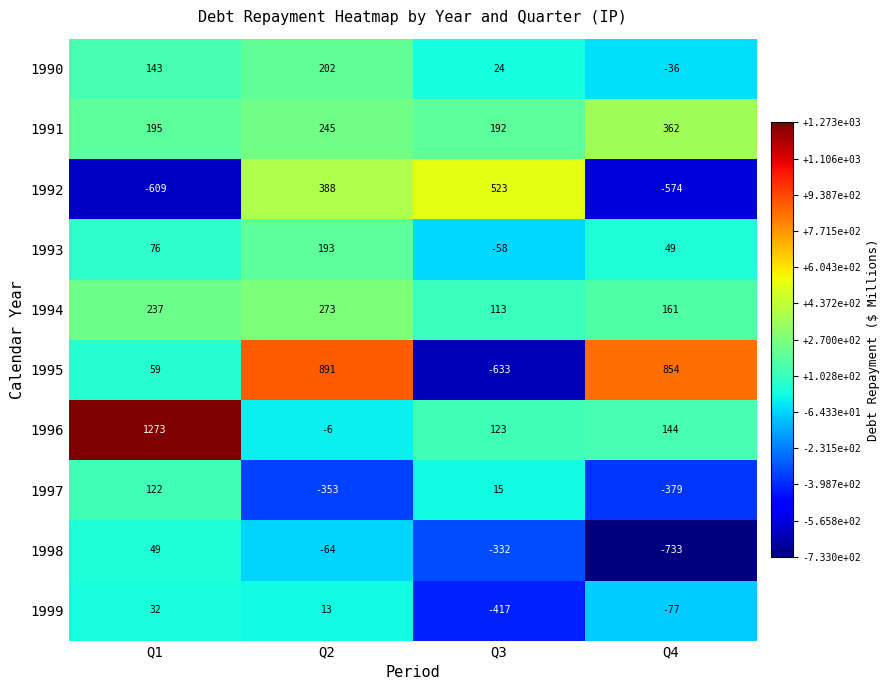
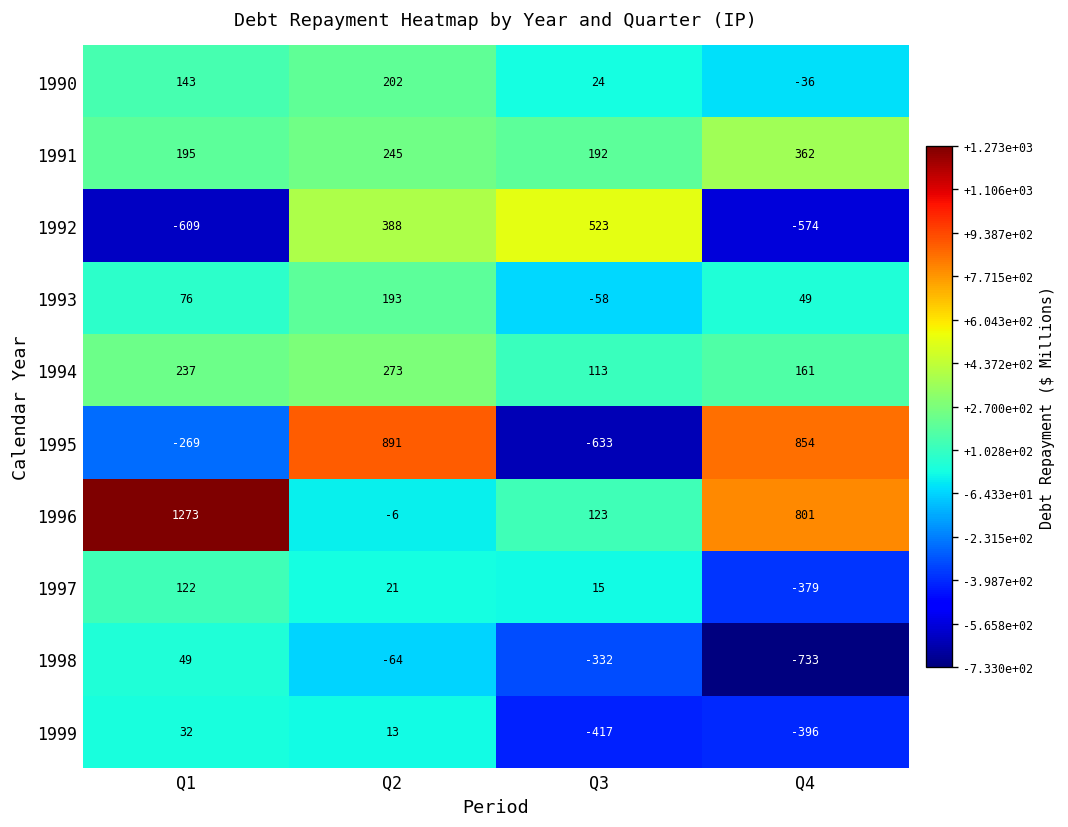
  {
    "1990": {
      "Q1": 143,
      "Q2": 202,
      "Q3": 24,
      "Q4": -36
    },
    "1991": {
      "Q1": 195,
      "Q2": 245,
      "Q3": 192,
      "Q4": 362
    },
    "1992": {
      "Q1": -609,
      "Q2": 388,
      "Q3": 523,
      "Q4": -574
    },
    "1993": {
      "Q1": 76,
      "Q2": 193,
      "Q3": -58,
      "Q4": 49
    },
    "1994": {
      "Q1": 237,
      "Q2": 273,
      "Q3": 113,
      "Q4": 161
    },
    "1995": {
-     "Q1": 59,
+     "Q1": -269,
      "Q2": 891,
      "Q3": -633,
      "Q4": 854
    },
    "1996": {
      "Q1": 1273,
      "Q2": -6,
      "Q3": 123,
-     "Q4": 144
+     "Q4": 801
    },
    "1997": {
      "Q1": 122,
-     "Q2": -353,
+     "Q2": 21,
      "Q3": 15,
      "Q4": -379
    },
    "1998": {
      "Q1": 49,
      "Q2": -64,
      "Q3": -332,
      "Q4": -733
    },
    "1999": {
      "Q1": 32,
      "Q2": 13,
      "Q3": -417,
-     "Q4": -77
+     "Q4": -396
    }
  }
